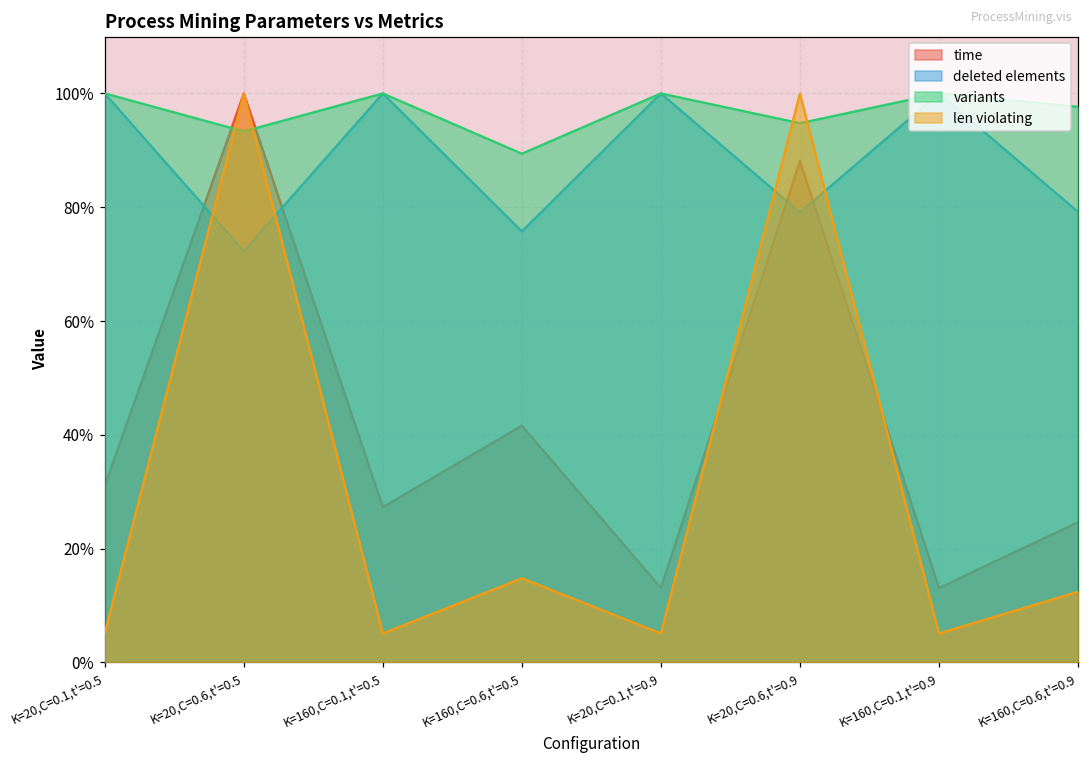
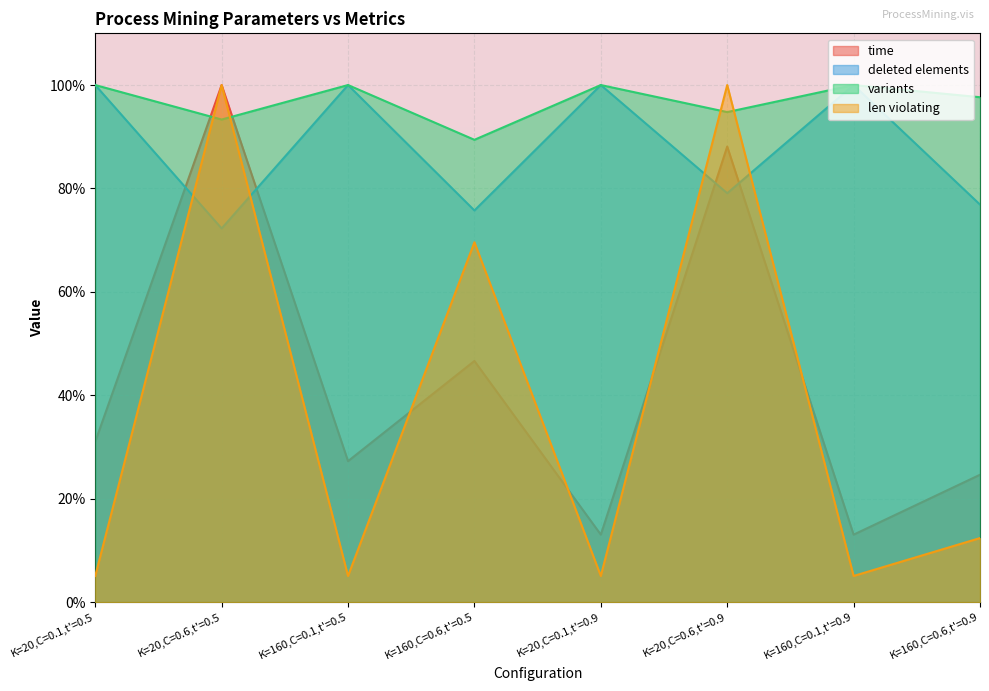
  {
    "time": {
      "K=20,C=0.1,t'=0.5": "31%",
      "K=160,C=0.1,t'=0.5": "27%",
-     "K=160,C=0.6,t'=0.5": "42%",
+     "K=160,C=0.6,t'=0.5": "47%",
      "K=20,C=0.1,t'=0.9": "13%",
      "K=20,C=0.6,t'=0.9": "88%",
      "K=160,C=0.1,t'=0.9": "13%",
      "K=160,C=0.6,t'=0.9": "25%"
    },
    "deleted elements": {
      "K=20,C=0.6,t'=0.5": "72%",
      "K=160,C=0.6,t'=0.5": "76%",
      "K=20,C=0.6,t'=0.9": "79%",
-     "K=160,C=0.6,t'=0.9": "79%"
+     "K=160,C=0.6,t'=0.9": "77%"
    },
    "variants": {
      "K=20,C=0.6,t'=0.5": "93%",
      "K=160,C=0.6,t'=0.5": "89%",
      "K=20,C=0.6,t'=0.9": "95%",
      "K=160,C=0.6,t'=0.9": "98%"
    },
    "len violating": {
      "K=20,C=0.1,t'=0.5": "5%",
      "K=160,C=0.1,t'=0.5": "5%",
-     "K=160,C=0.6,t'=0.5": "15%",
+     "K=160,C=0.6,t'=0.5": "70%",
      "K=20,C=0.1,t'=0.9": "5%",
      "K=20,C=0.6,t'=0.9": "100%",
      "K=160,C=0.1,t'=0.9": "5%",
      "K=160,C=0.6,t'=0.9": "12%"
    }
  }
